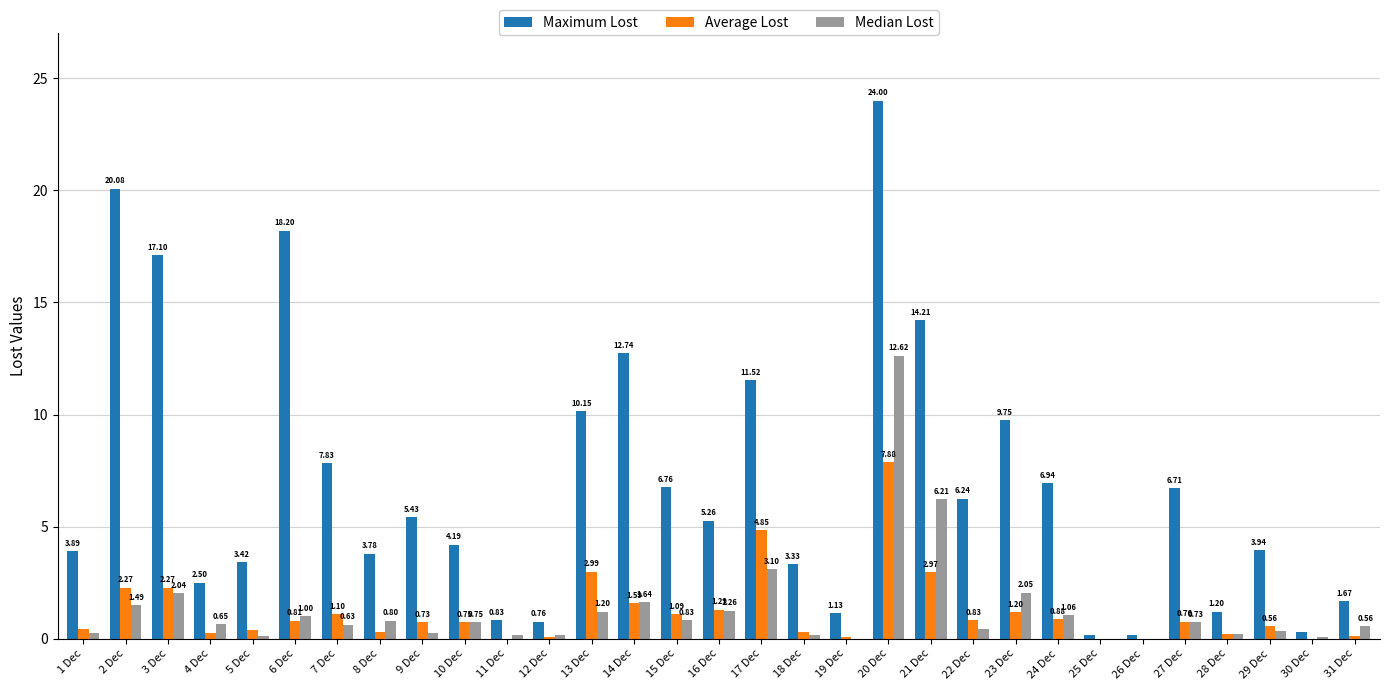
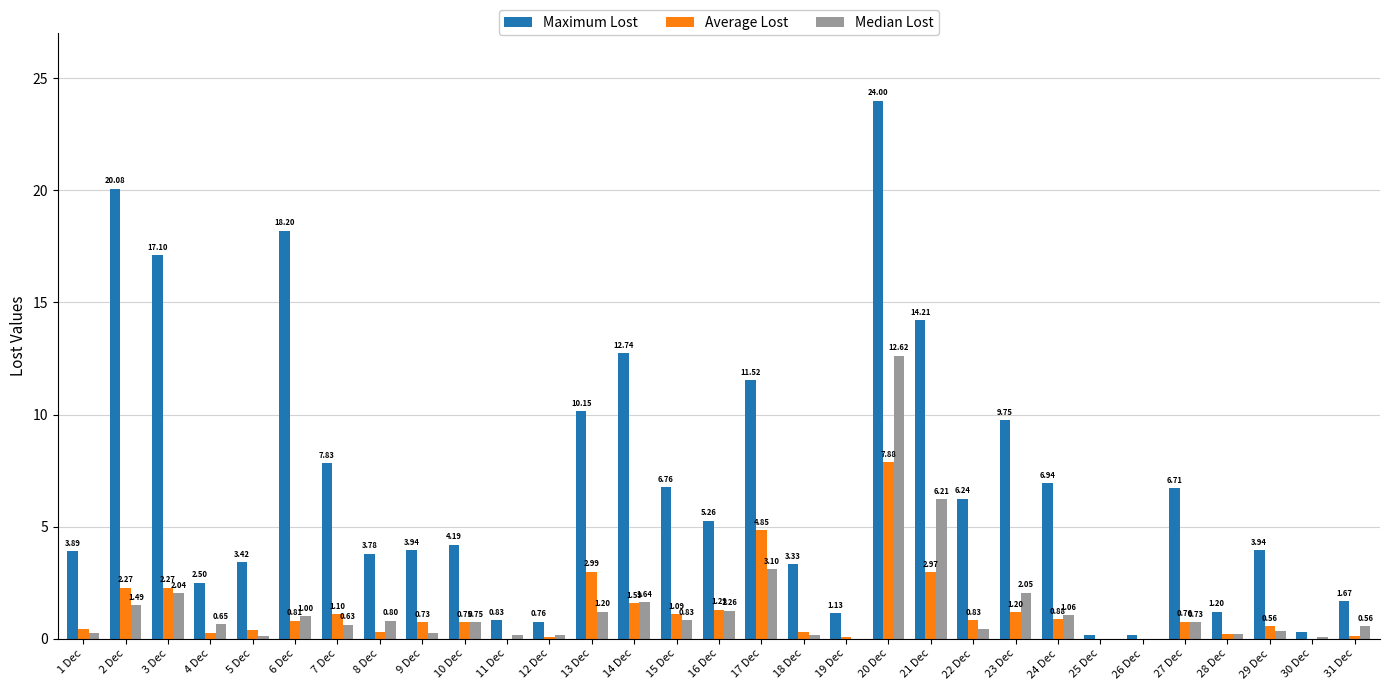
  {
    "Maximum Lost": {
      "1 Dec": 3.89,
      "2 Dec": 20.08,
      "3 Dec": 17.10,
      "4 Dec": 2.50,
      "5 Dec": 3.42,
      "6 Dec": 18.20,
      "7 Dec": 7.83,
      "8 Dec": 3.78,
-     "9 Dec": 5.43,
+     "9 Dec": 3.94,
      "10 Dec": 4.19,
      "11 Dec": 0.83,
      "12 Dec": 0.76,
      "13 Dec": 10.15,
      "14 Dec": 12.74,
      "15 Dec": 6.76,
      "16 Dec": 5.26,
      "17 Dec": 11.52,
      "18 Dec": 3.33,
      "19 Dec": 1.13,
      "20 Dec": 24.00,
      "21 Dec": 14.21,
      "22 Dec": 6.24,
      "23 Dec": 9.75,
      "24 Dec": 6.94,
      "27 Dec": 6.71,
      "28 Dec": 1.20,
      "29 Dec": 3.94,
      "31 Dec": 1.67
    },
    "Average Lost": {
      "2 Dec": 2.27,
      "3 Dec": 2.27,
      "7 Dec": 1.10,
      "9 Dec": 0.73,
      "13 Dec": 2.99,
      "15 Dec": 1.09,
      "17 Dec": 4.85,
      "20 Dec": 7.88,
      "21 Dec": 2.97,
      "22 Dec": 0.83,
      "23 Dec": 1.20,
      "29 Dec": 0.56
    },
    "Median Lost": {
      "2 Dec": 1.49,
      "3 Dec": 2.04,
      "4 Dec": 0.65,
      "7 Dec": 0.63,
      "8 Dec": 0.80,
      "13 Dec": 1.20,
      "15 Dec": 0.83,
      "17 Dec": 3.10,
      "20 Dec": 12.62,
      "21 Dec": 6.21,
      "23 Dec": 2.05,
      "31 Dec": 0.56
    }
  }
